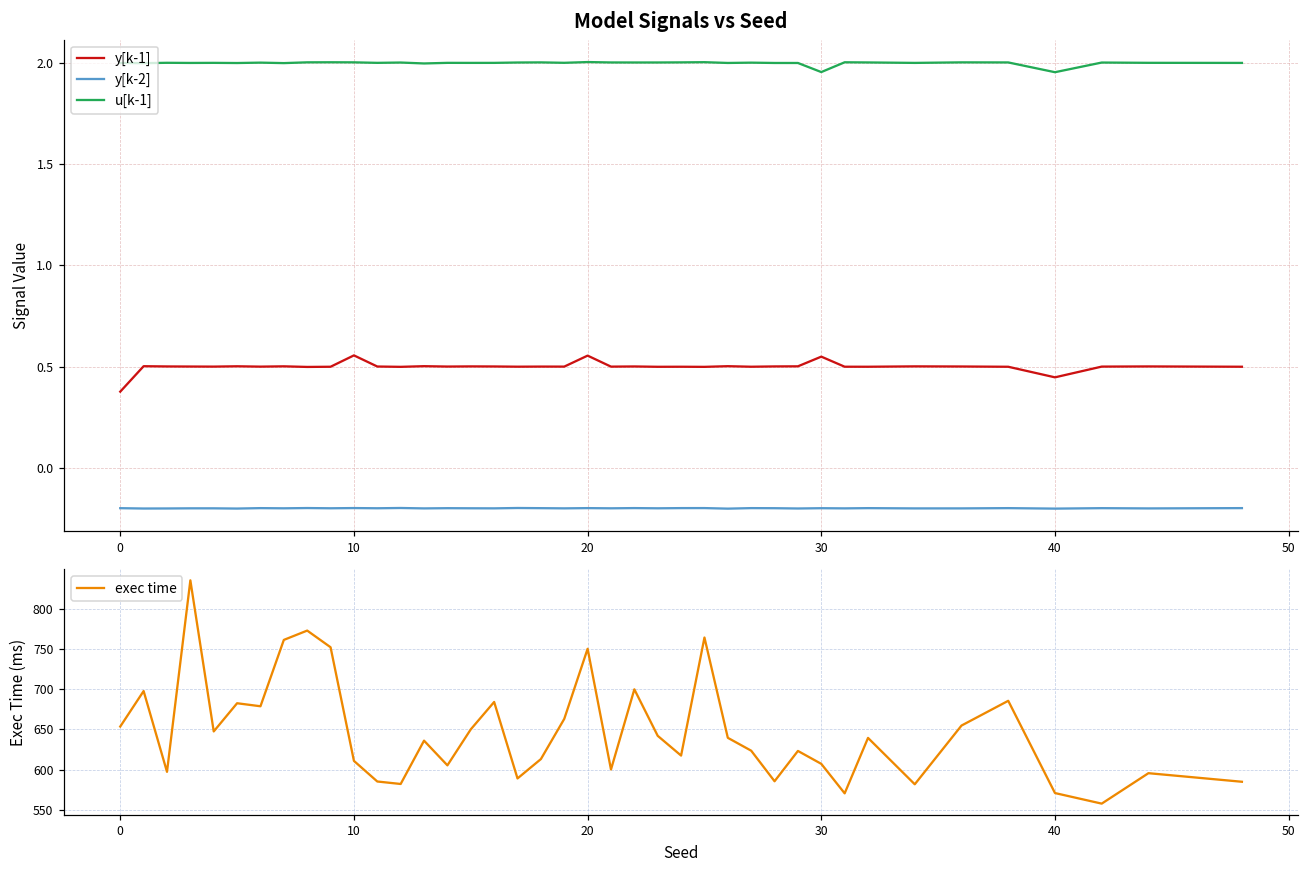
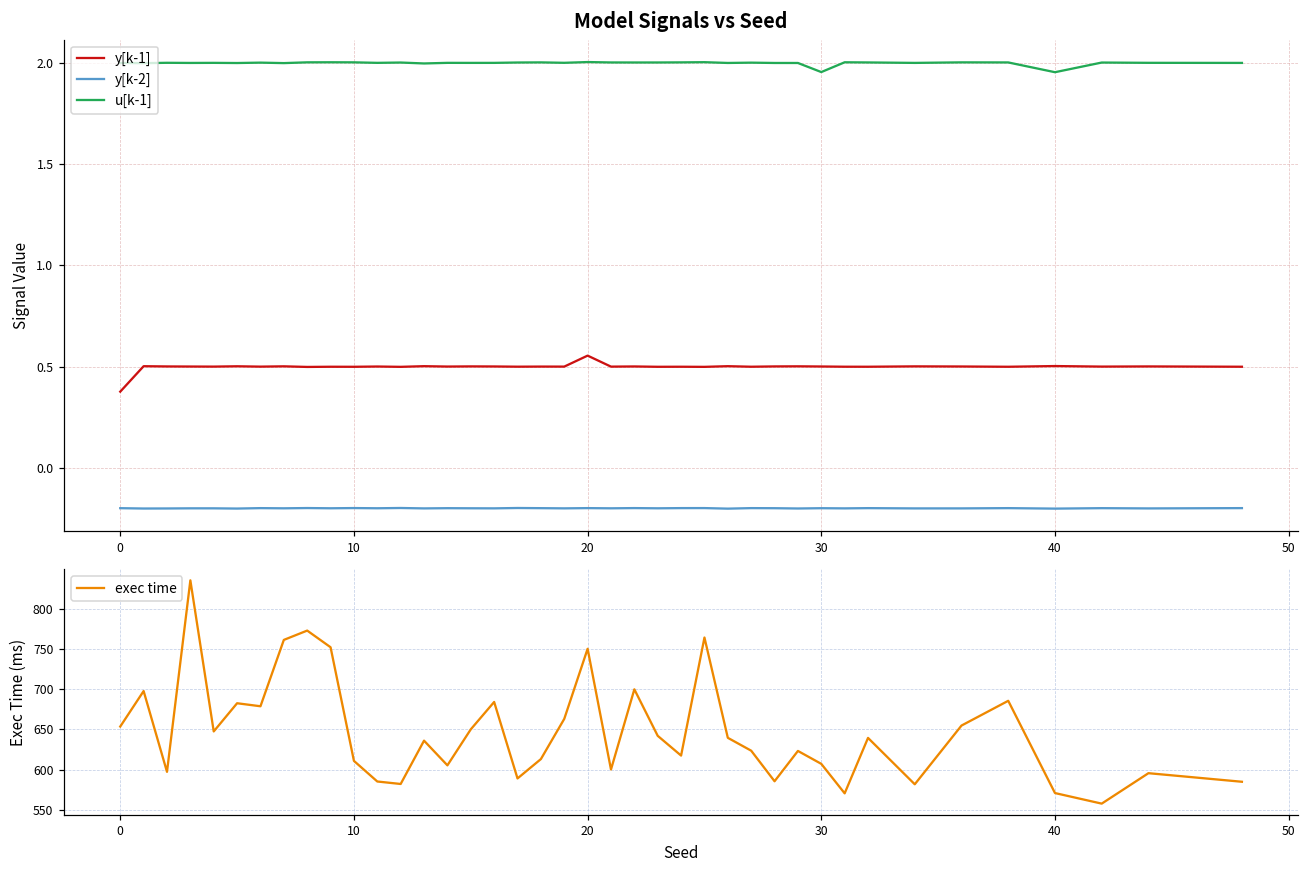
  {
    "Model Signals vs Seed": {
      "y[k-1]": {
        "0": 0.38,
-       "10": 0.56,
+       "10": 0.50,
        "20": 0.55,
-       "30": 0.55,
-       "40": 0.45
+       "30": 0.50,
+       "40": 0.50
      },
      "y[k-2]": {
        "0": -0.20,
        "10": -0.20,
        "20": -0.20,
        "30": -0.20,
        "40": -0.20
      },
      "u[k-1]": {
        "10": 2.00,
        "20": 2.00,
        "30": 1.95,
        "40": 1.95
      }
    }
  }
